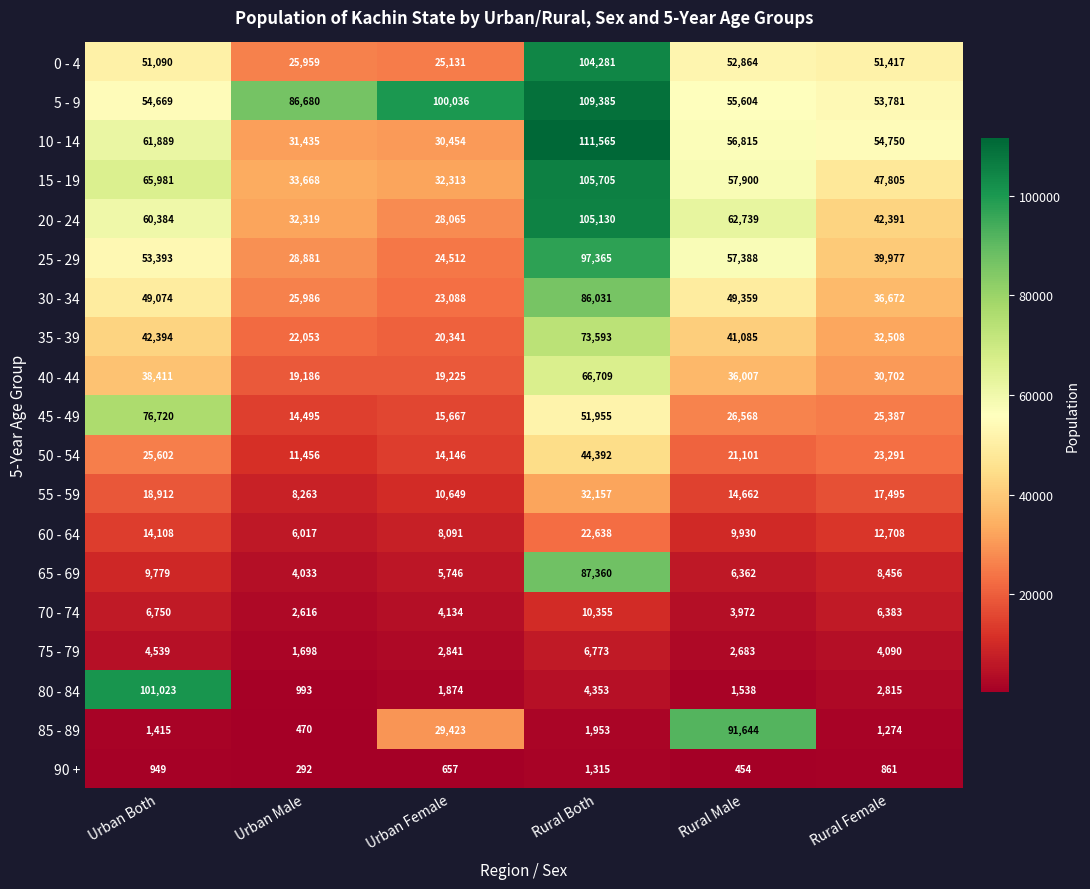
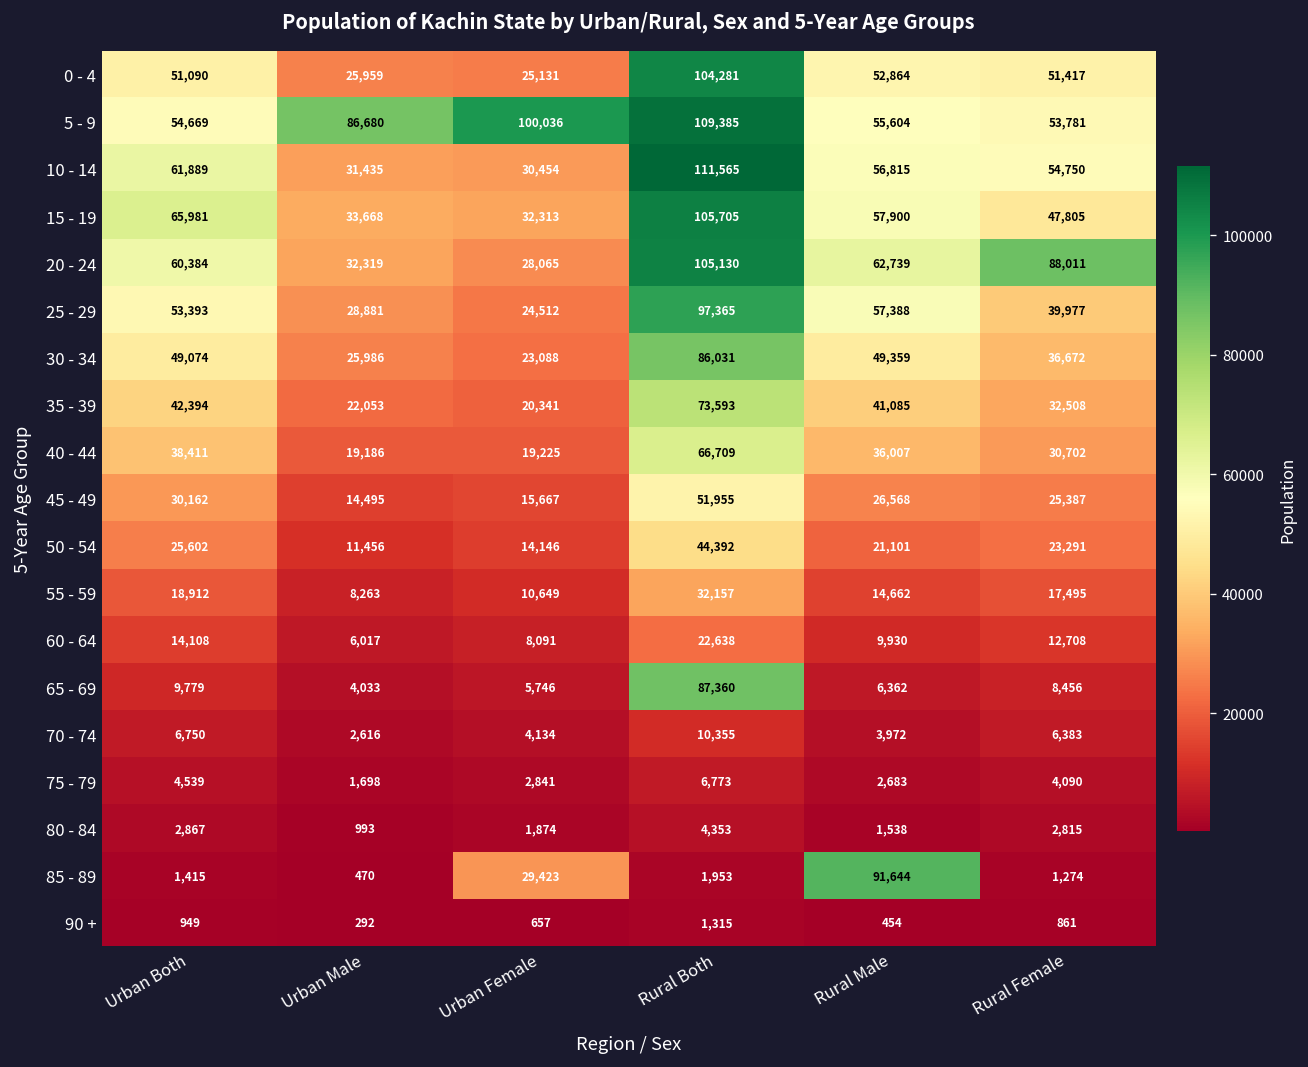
  {
    "0 - 4": {
      "Urban Both": "51,090",
      "Urban Male": "25,959",
      "Urban Female": "25,131",
      "Rural Both": "104,281",
      "Rural Male": "52,864",
      "Rural Female": "51,417"
    },
    "5 - 9": {
      "Urban Both": "54,669",
      "Urban Male": "86,680",
      "Urban Female": "100,036",
      "Rural Both": "109,385",
      "Rural Male": "55,604",
      "Rural Female": "53,781"
    },
    "10 - 14": {
      "Urban Both": "61,889",
      "Urban Male": "31,435",
      "Urban Female": "30,454",
      "Rural Both": "111,565",
      "Rural Male": "56,815",
      "Rural Female": "54,750"
    },
    "15 - 19": {
      "Urban Both": "65,981",
      "Urban Male": "33,668",
      "Urban Female": "32,313",
      "Rural Both": "105,705",
      "Rural Male": "57,900",
      "Rural Female": "47,805"
    },
    "20 - 24": {
      "Urban Both": "60,384",
      "Urban Male": "32,319",
      "Urban Female": "28,065",
      "Rural Both": "105,130",
      "Rural Male": "62,739",
-     "Rural Female": "42,391"
+     "Rural Female": "88,011"
    },
    "25 - 29": {
      "Urban Both": "53,393",
      "Urban Male": "28,881",
      "Urban Female": "24,512",
      "Rural Both": "97,365",
      "Rural Male": "57,388",
      "Rural Female": "39,977"
    },
    "30 - 34": {
      "Urban Both": "49,074",
      "Urban Male": "25,986",
      "Urban Female": "23,088",
      "Rural Both": "86,031",
      "Rural Male": "49,359",
      "Rural Female": "36,672"
    },
    "35 - 39": {
      "Urban Both": "42,394",
      "Urban Male": "22,053",
      "Urban Female": "20,341",
      "Rural Both": "73,593",
      "Rural Male": "41,085",
      "Rural Female": "32,508"
    },
    "40 - 44": {
      "Urban Both": "38,411",
      "Urban Male": "19,186",
      "Urban Female": "19,225",
      "Rural Both": "66,709",
      "Rural Male": "36,007",
      "Rural Female": "30,702"
    },
    "45 - 49": {
-     "Urban Both": "76,720",
+     "Urban Both": "30,162",
      "Urban Male": "14,495",
      "Urban Female": "15,667",
      "Rural Both": "51,955",
      "Rural Male": "26,568",
      "Rural Female": "25,387"
    },
    "50 - 54": {
      "Urban Both": "25,602",
      "Urban Male": "11,456",
      "Urban Female": "14,146",
      "Rural Both": "44,392",
      "Rural Male": "21,101",
      "Rural Female": "23,291"
    },
    "55 - 59": {
      "Urban Both": "18,912",
      "Urban Male": "8,263",
      "Urban Female": "10,649",
      "Rural Both": "32,157",
      "Rural Male": "14,662",
      "Rural Female": "17,495"
    },
    "60 - 64": {
      "Urban Both": "14,108",
      "Urban Male": "6,017",
      "Urban Female": "8,091",
      "Rural Both": "22,638",
      "Rural Male": "9,930",
      "Rural Female": "12,708"
    },
    "65 - 69": {
      "Urban Both": "9,779",
      "Urban Male": "4,033",
      "Urban Female": "5,746",
      "Rural Both": "87,360",
      "Rural Male": "6,362",
      "Rural Female": "8,456"
    },
    "70 - 74": {
      "Urban Both": "6,750",
      "Urban Male": "2,616",
      "Urban Female": "4,134",
      "Rural Both": "10,355",
      "Rural Male": "3,972",
      "Rural Female": "6,383"
    },
    "75 - 79": {
      "Urban Both": "4,539",
      "Urban Male": "1,698",
      "Urban Female": "2,841",
      "Rural Both": "6,773",
      "Rural Male": "2,683",
      "Rural Female": "4,090"
    },
    "80 - 84": {
-     "Urban Both": "101,023",
+     "Urban Both": "2,867",
      "Urban Male": "993",
      "Urban Female": "1,874",
      "Rural Both": "4,353",
      "Rural Male": "1,538",
      "Rural Female": "2,815"
    },
    "85 - 89": {
      "Urban Both": "1,415",
      "Urban Male": "470",
      "Urban Female": "29,423",
      "Rural Both": "1,953",
      "Rural Male": "91,644",
      "Rural Female": "1,274"
    },
    "90 +": {
      "Urban Both": "949",
      "Urban Male": "292",
      "Urban Female": "657",
      "Rural Both": "1,315",
      "Rural Male": "454",
      "Rural Female": "861"
    }
  }
